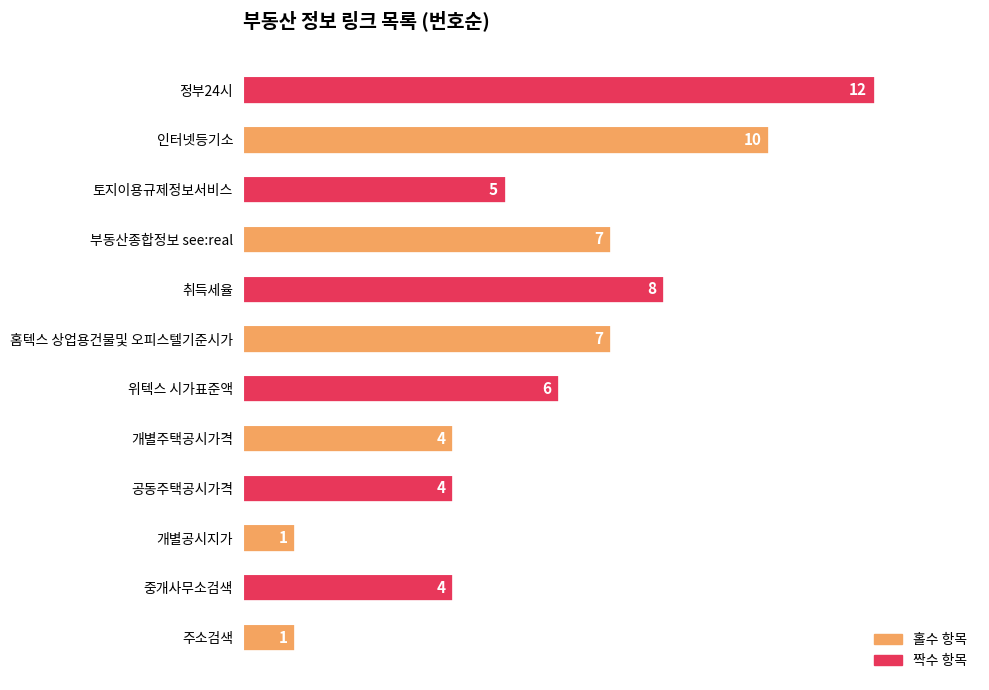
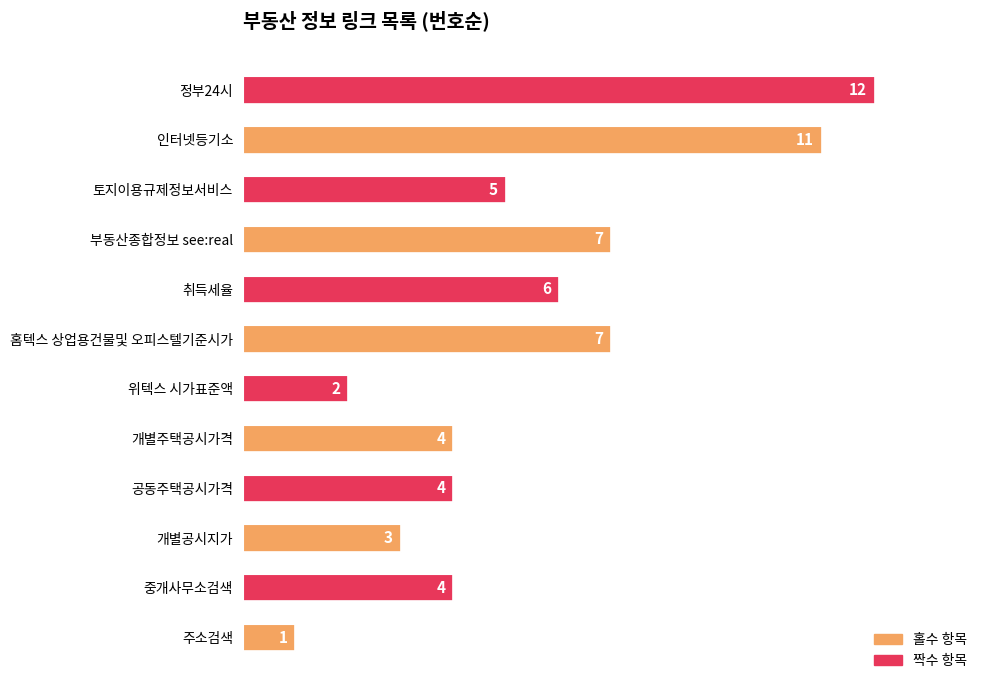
  {
    "정부24시": 12,
-   "인터넷등기소": 10,
+   "인터넷등기소": 11,
    "토지이용규제정보서비스": 5,
    "부동산종합정보 see:real": 7,
-   "취득세율": 8,
+   "취득세율": 6,
    "홈텍스 상업용건물및 오피스텔기준시가": 7,
-   "위텍스 시가표준액": 6,
+   "위텍스 시가표준액": 2,
    "개별주택공시가격": 4,
    "공동주택공시가격": 4,
-   "개별공시지가": 1,
+   "개별공시지가": 3,
    "중개사무소검색": 4,
    "주소검색": 1
  }
